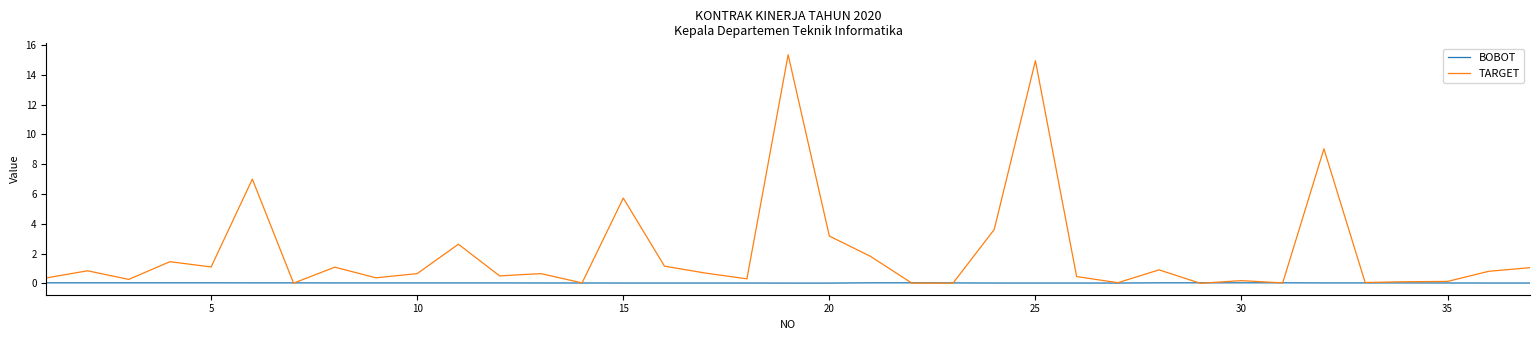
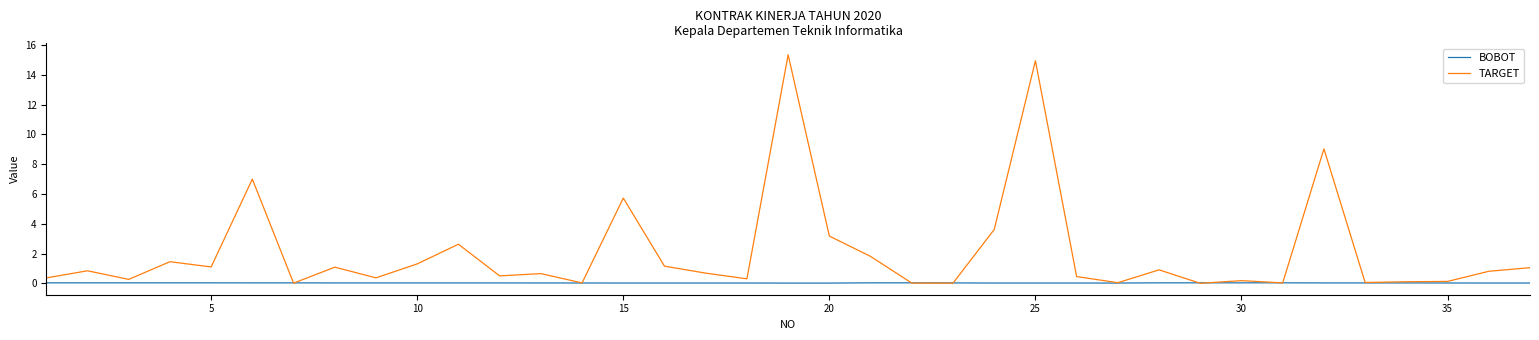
  {
    "BOBOT": {
      "5": 0.0,
      "10": 0.0,
      "15": 0.0,
      "20": 0.0,
      "25": 0.0
    },
    "TARGET": {
      "5": 1.1,
-     "10": 0.7,
+     "10": 1.3,
      "15": 5.7,
      "20": 3.2,
      "25": 15.0
    }
  }
